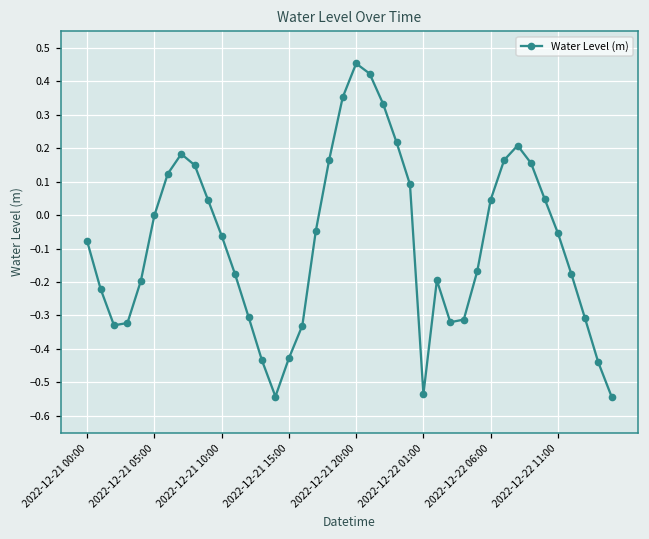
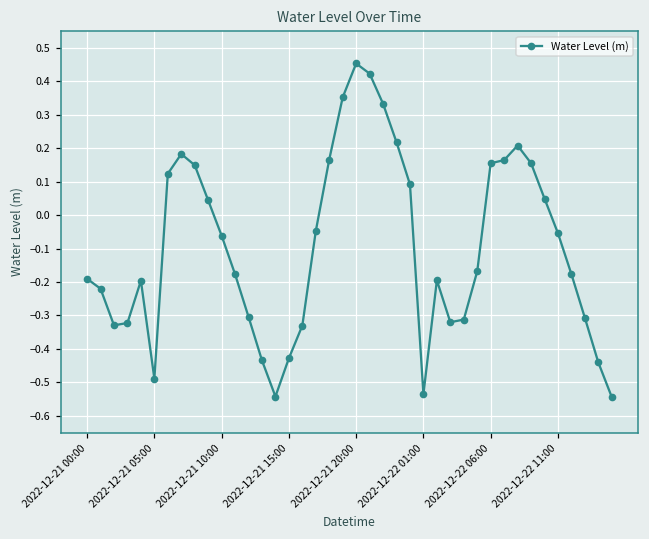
  {
-   "2022-12-21 00:00": -0.08,
-   "2022-12-21 05:00": 0.00,
+   "2022-12-21 00:00": -0.19,
+   "2022-12-21 05:00": -0.49,
    "2022-12-21 10:00": -0.06,
    "2022-12-21 15:00": -0.43,
    "2022-12-21 20:00": 0.45,
    "2022-12-22 01:00": -0.54,
-   "2022-12-22 06:00": 0.05,
+   "2022-12-22 06:00": 0.16,
    "2022-12-22 11:00": -0.05
  }
